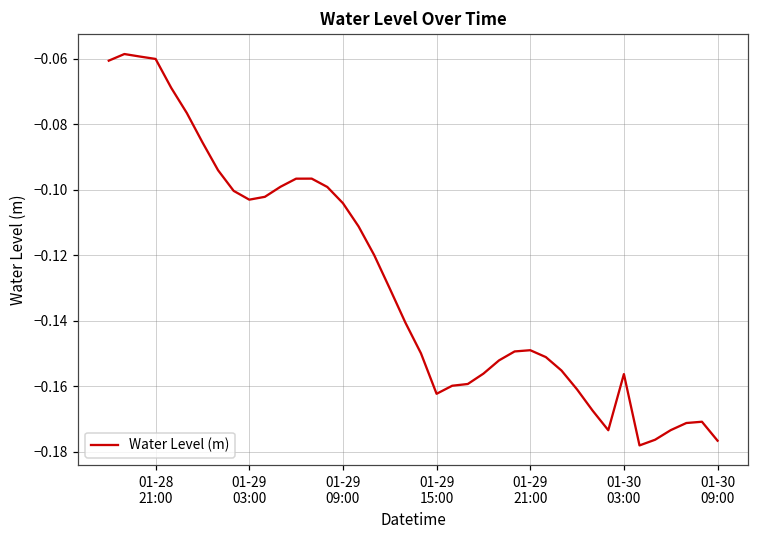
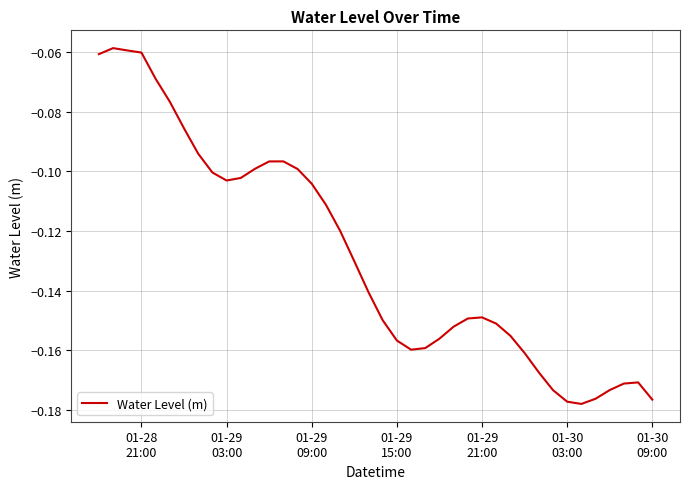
  {
    "01-28 21:00": -0.060,
    "01-29 03:00": -0.103,
    "01-29 09:00": -0.104,
-   "01-29 15:00": -0.162,
+   "01-29 15:00": -0.157,
    "01-29 21:00": -0.149,
-   "01-30 03:00": -0.156,
+   "01-30 03:00": -0.177,
    "01-30 09:00": -0.177
  }
